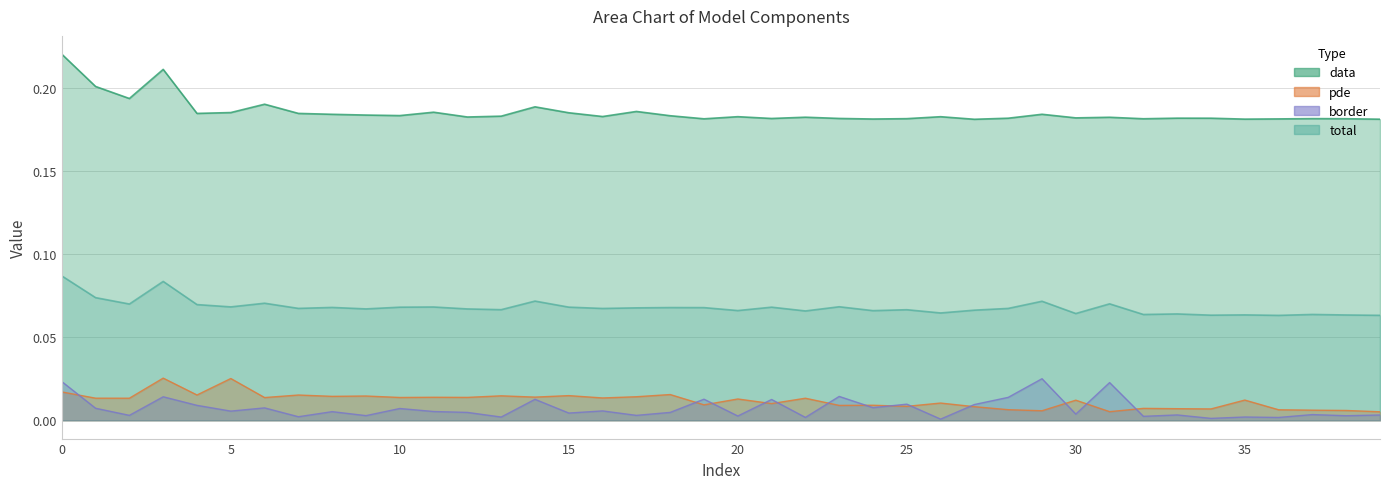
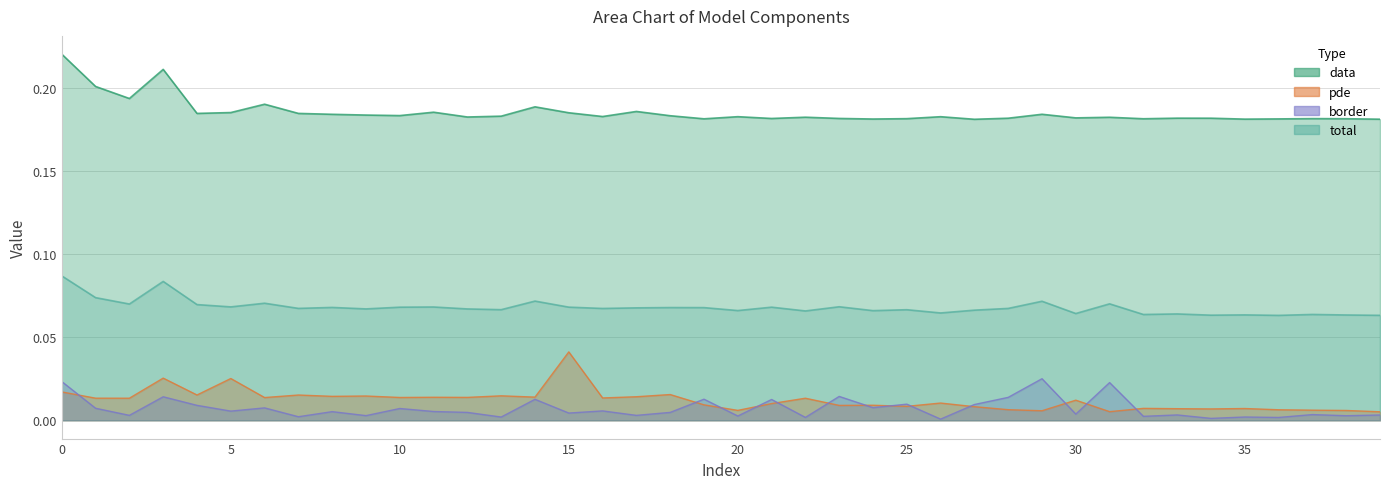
  {
    "pde": {
      "0": 0.017,
      "5": 0.025,
      "10": 0.014,
-     "15": 0.015,
-     "20": 0.013,
+     "15": 0.041,
+     "20": 0.006,
      "30": 0.012,
-     "35": 0.012
+     "35": 0.007
    }
  }
